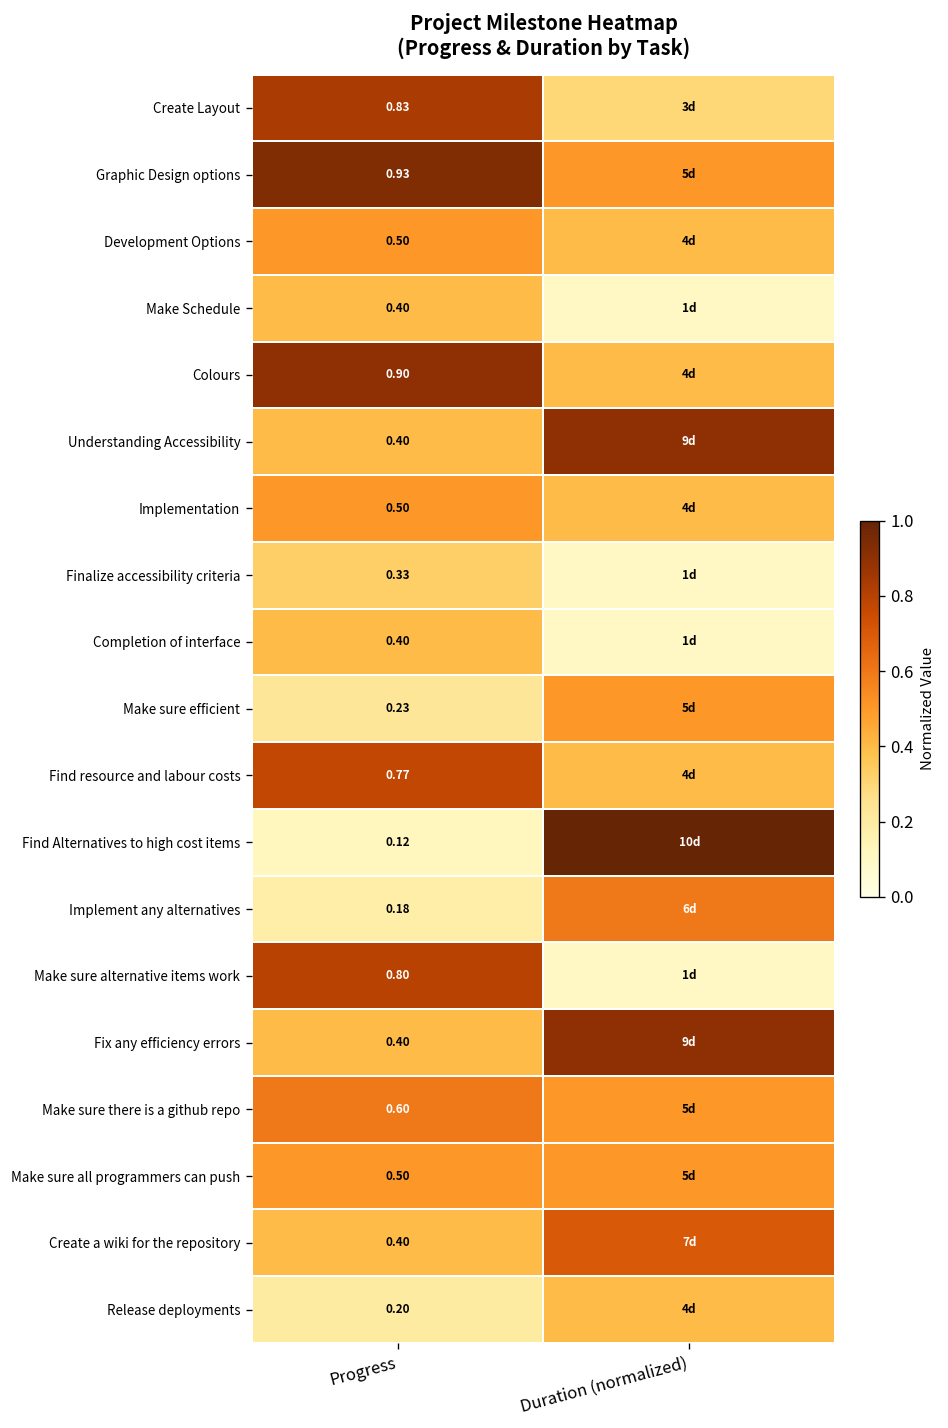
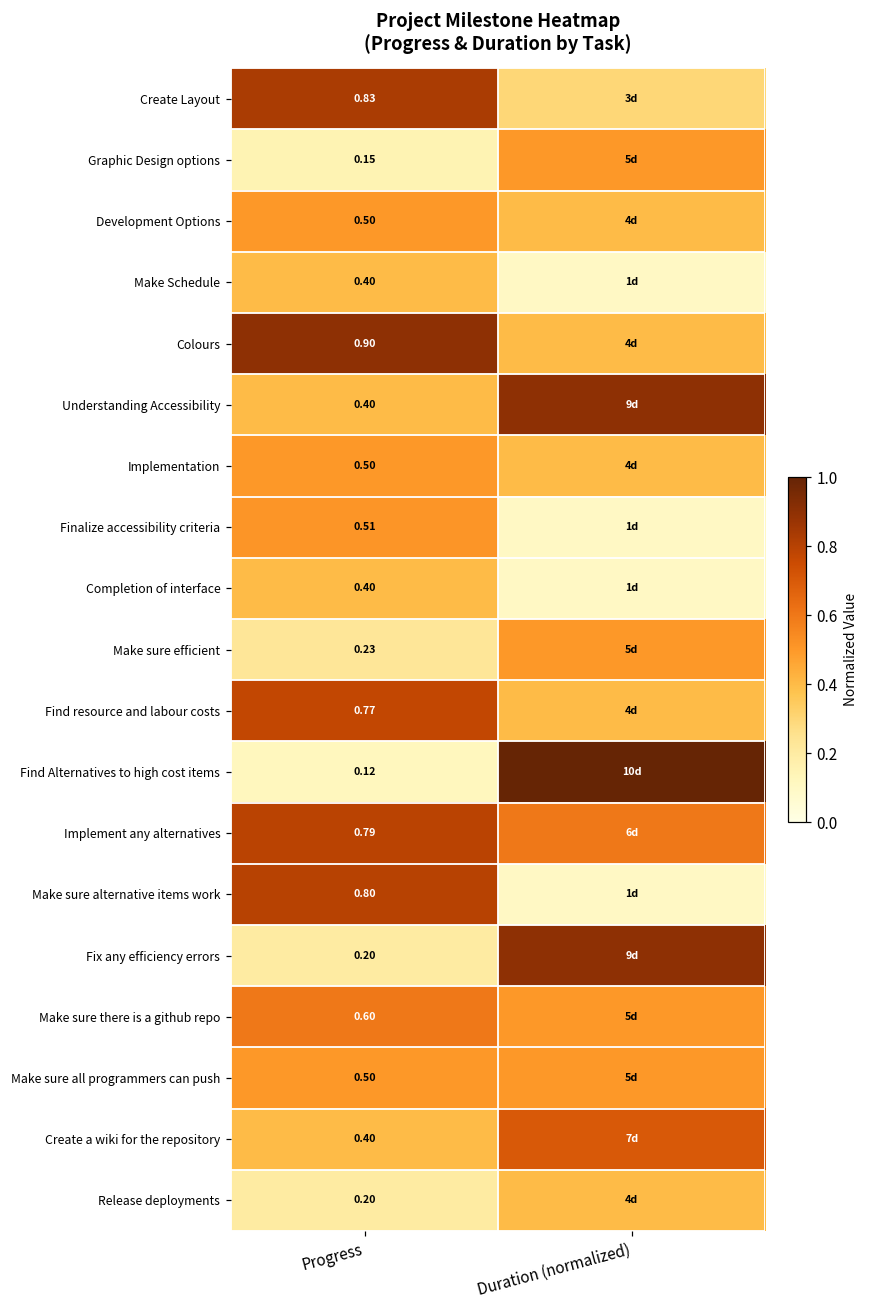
  {
    "Create Layout": {
      "Progress": "0.83",
      "Duration (normalized)": "3d"
    },
    "Graphic Design options": {
-     "Progress": "0.93",
+     "Progress": "0.15",
      "Duration (normalized)": "5d"
    },
    "Development Options": {
      "Progress": "0.50",
      "Duration (normalized)": "4d"
    },
    "Make Schedule": {
      "Progress": "0.40",
      "Duration (normalized)": "1d"
    },
    "Colours": {
      "Progress": "0.90",
      "Duration (normalized)": "4d"
    },
    "Understanding Accessibility": {
      "Progress": "0.40",
      "Duration (normalized)": "9d"
    },
    "Implementation": {
      "Progress": "0.50",
      "Duration (normalized)": "4d"
    },
    "Finalize accessibility criteria": {
-     "Progress": "0.33",
+     "Progress": "0.51",
      "Duration (normalized)": "1d"
    },
    "Completion of interface": {
      "Progress": "0.40",
      "Duration (normalized)": "1d"
    },
    "Make sure efficient": {
      "Progress": "0.23",
      "Duration (normalized)": "5d"
    },
    "Find resource and labour costs": {
      "Progress": "0.77",
      "Duration (normalized)": "4d"
    },
    "Find Alternatives to high cost items": {
      "Progress": "0.12",
      "Duration (normalized)": "10d"
    },
    "Implement any alternatives": {
-     "Progress": "0.18",
+     "Progress": "0.79",
      "Duration (normalized)": "6d"
    },
    "Make sure alternative items work": {
      "Progress": "0.80",
      "Duration (normalized)": "1d"
    },
    "Fix any efficiency errors": {
-     "Progress": "0.40",
+     "Progress": "0.20",
      "Duration (normalized)": "9d"
    },
    "Make sure there is a github repo": {
      "Progress": "0.60",
      "Duration (normalized)": "5d"
    },
    "Make sure all programmers can push": {
      "Progress": "0.50",
      "Duration (normalized)": "5d"
    },
    "Create a wiki for the repository": {
      "Progress": "0.40",
      "Duration (normalized)": "7d"
    },
    "Release deployments": {
      "Progress": "0.20",
      "Duration (normalized)": "4d"
    }
  }
